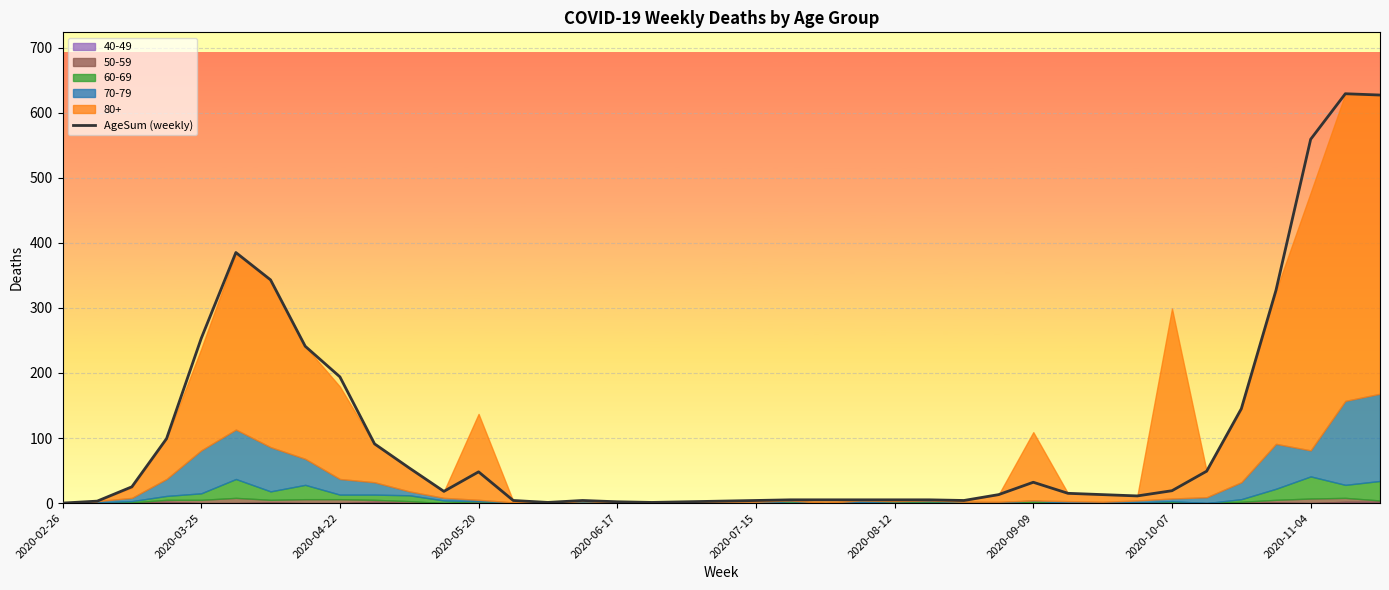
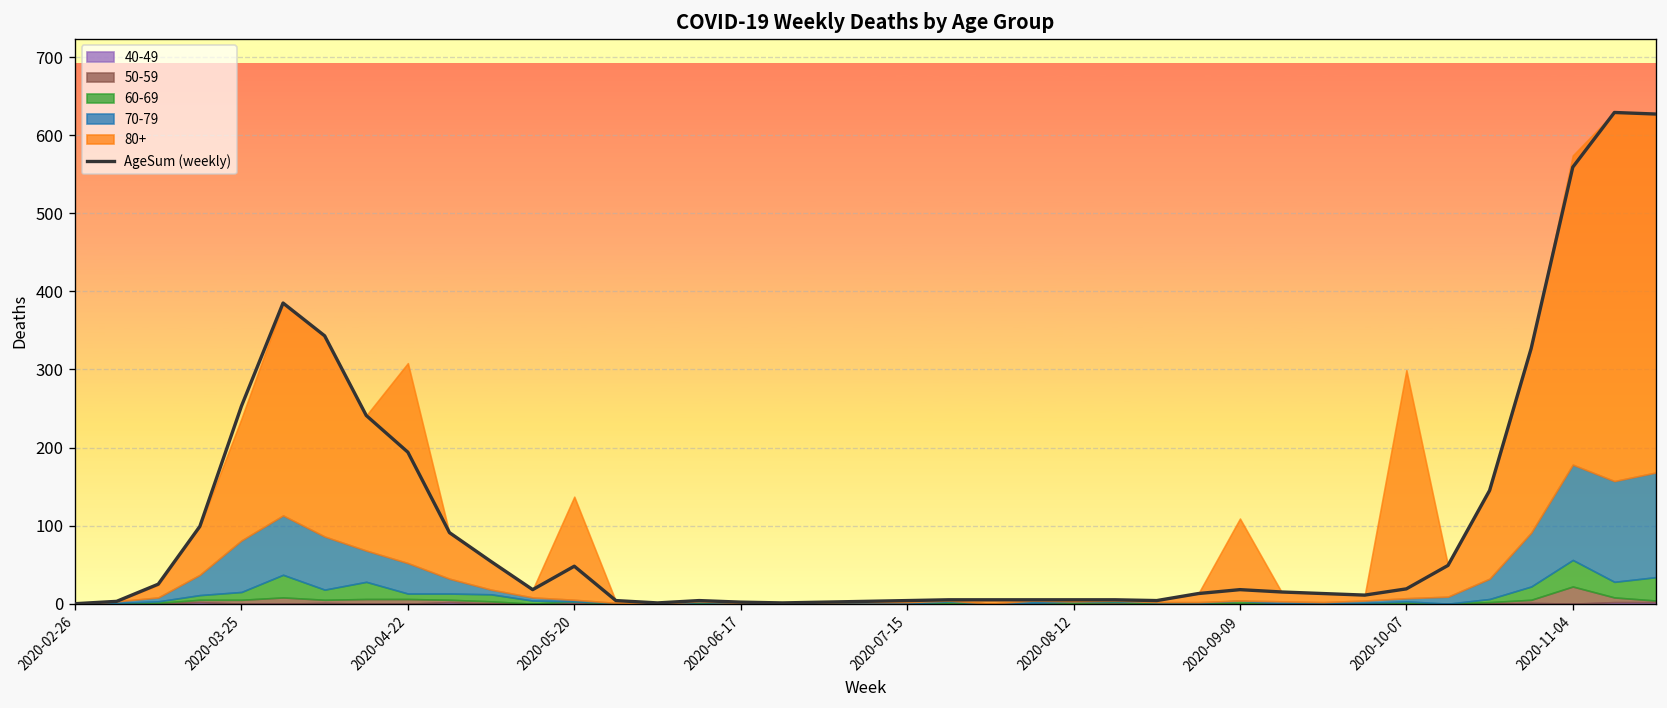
  {
    "AgeSum (weekly)": {
      "2020-03-25": 250,
      "2020-04-22": 190,
      "2020-05-20": 50,
-     "2020-09-09": 30,
+     "2020-09-09": 20,
      "2020-10-07": 20,
      "2020-11-04": 560
    },
    "40-49": {
      "2020-03-25": 0,
      "2020-04-22": 0,
      "2020-11-04": 0
    },
    "50-59": {
-     "2020-11-04": 10
+     "2020-11-04": 20
    },
    "60-69": {
      "2020-03-25": 10,
      "2020-04-22": 10,
      "2020-11-04": 30
    },
    "70-79": {
      "2020-03-25": 70,
-     "2020-04-22": 20,
+     "2020-04-22": 40,
      "2020-10-07": 0,
-     "2020-11-04": 40
+     "2020-11-04": 120
    },
    "80+": {
      "2020-03-25": 160,
-     "2020-04-22": 140,
+     "2020-04-22": 260,
      "2020-05-20": 130,
      "2020-09-09": 110,
      "2020-10-07": 290,
      "2020-11-04": 400
    }
  }
